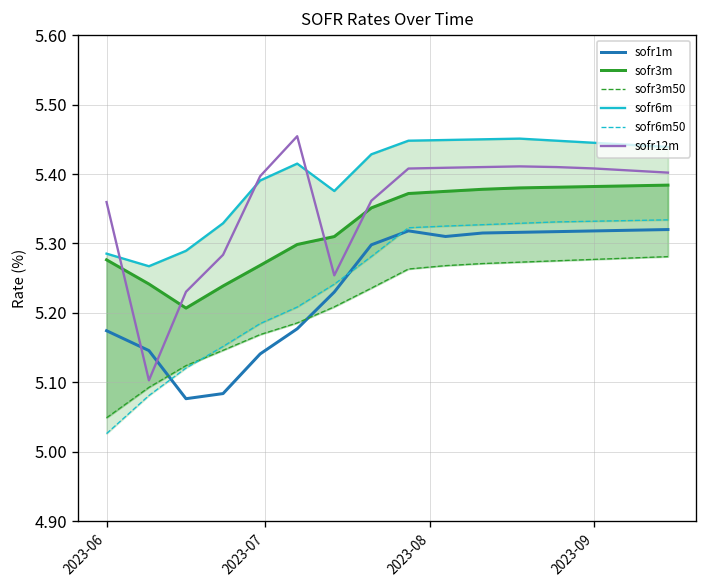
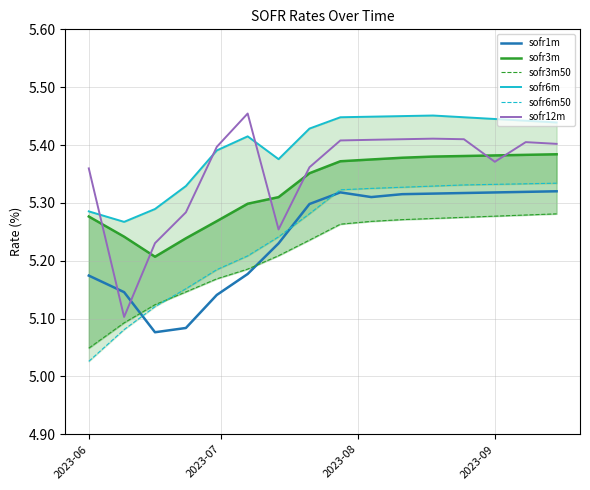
  {
    "sofr1m": {
      "2023-06": 5.17,
      "2023-09": 5.32
    },
    "sofr12m": {
      "2023-06": 5.36,
-     "2023-09": 5.41
+     "2023-09": 5.37
    }
  }
